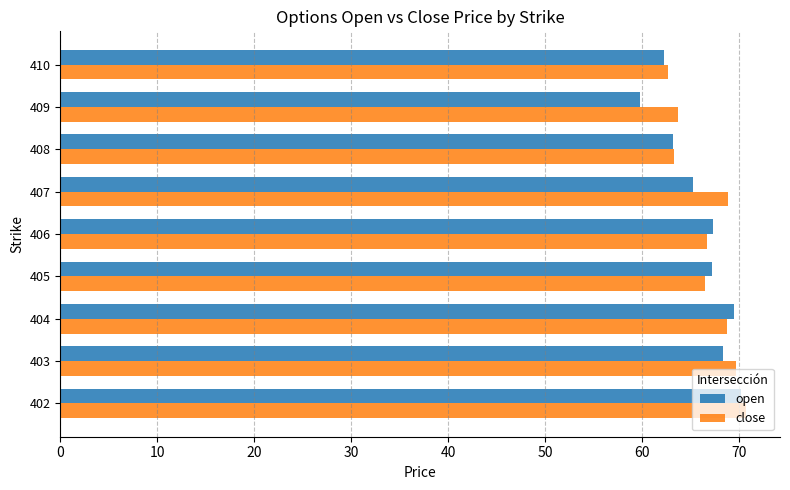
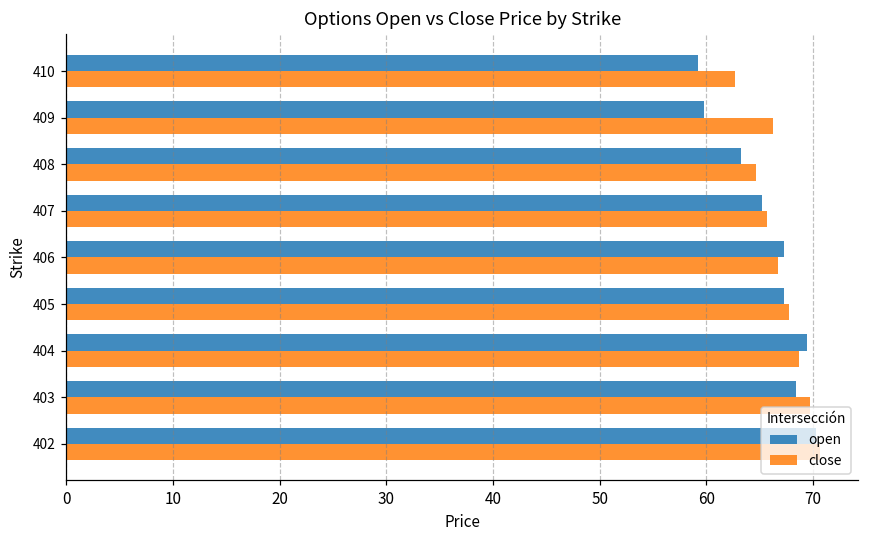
  {
    "open": {
-     "410": 62,
+     "410": 59,
      "409": 60,
      "408": 63,
      "407": 65,
      "406": 67,
      "405": 67,
      "404": 69,
      "403": 68
    },
    "close": {
      "410": 63,
-     "409": 64,
-     "408": 63,
-     "407": 69,
+     "409": 66,
+     "408": 65,
+     "407": 66,
      "406": 67,
-     "405": 66,
+     "405": 68,
      "404": 69,
      "403": 70
    }
  }
